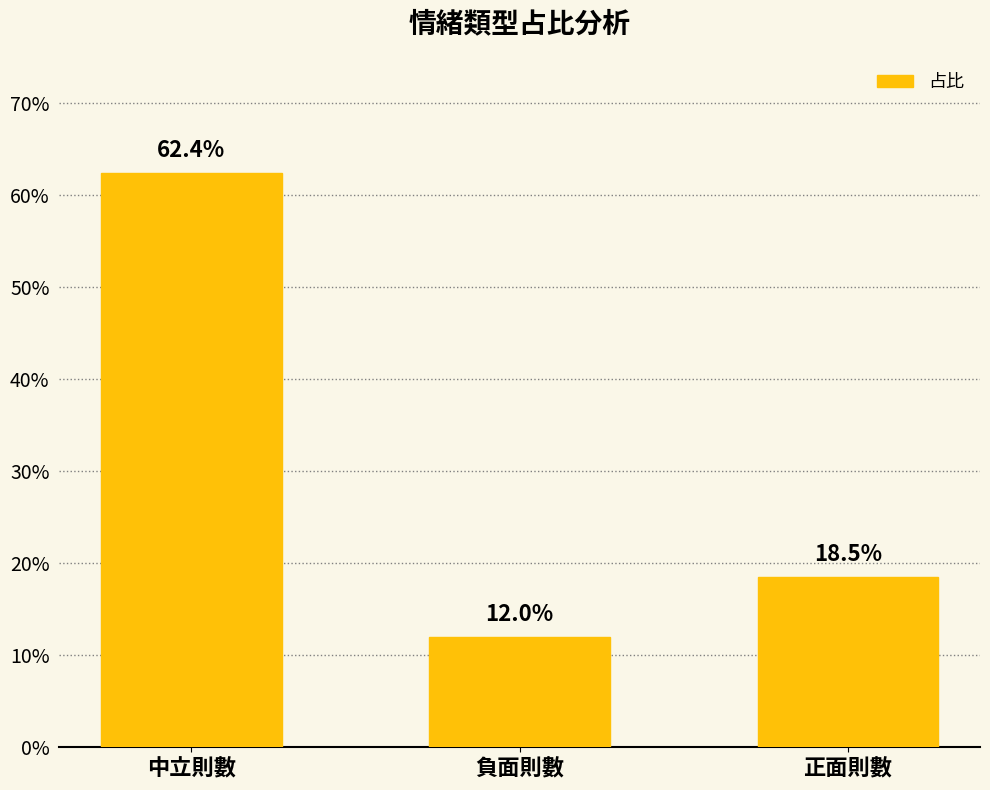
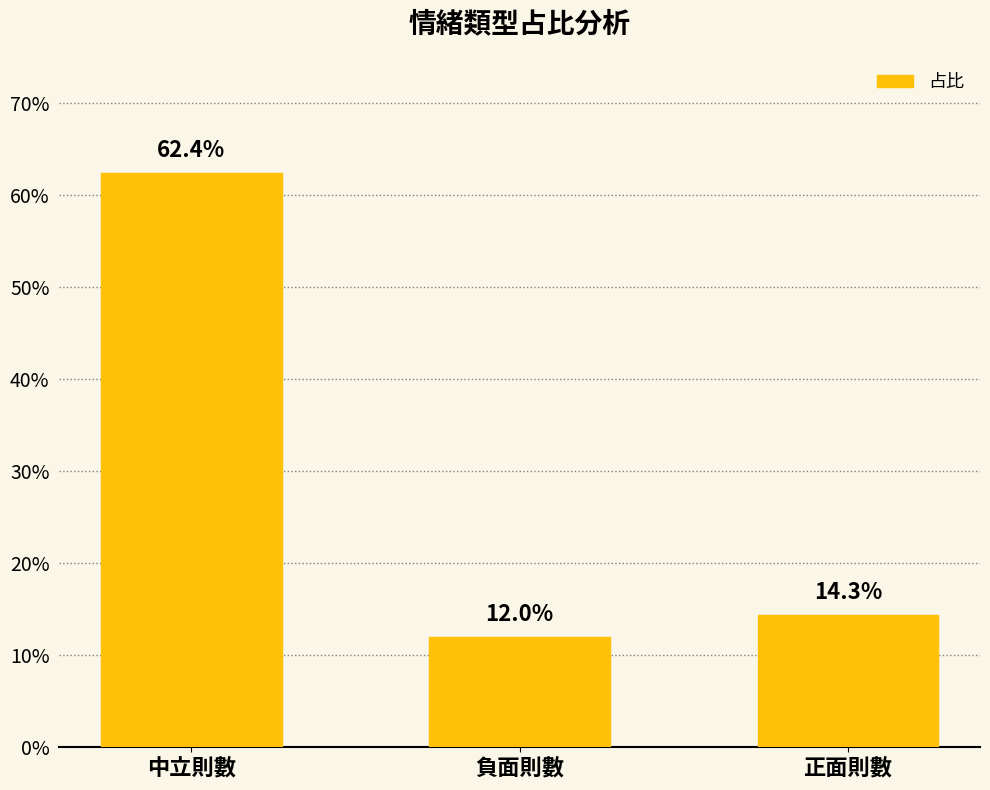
  {
    "中立則數": "62.4%",
    "負面則數": "12.0%",
-   "正面則數": "18.5%"
+   "正面則數": "14.3%"
  }
